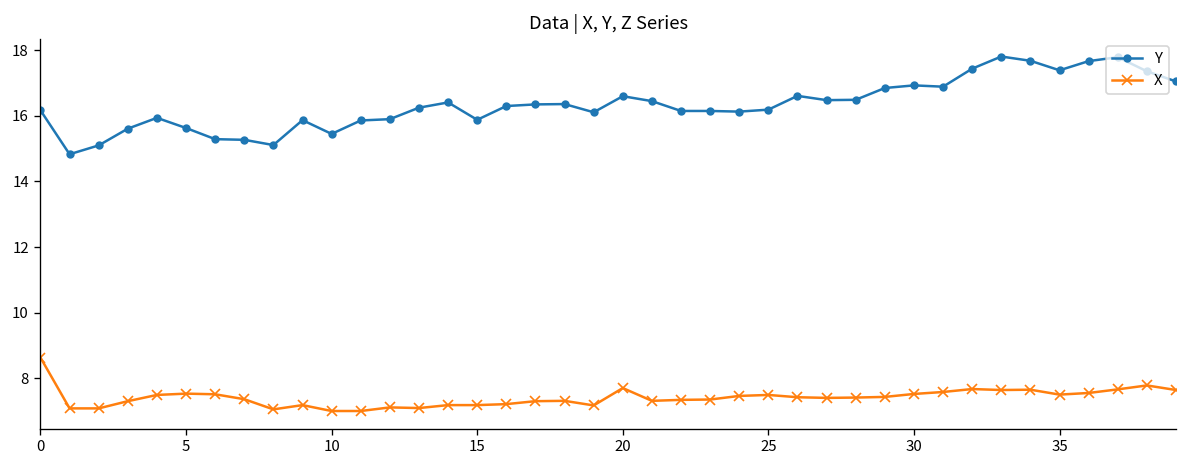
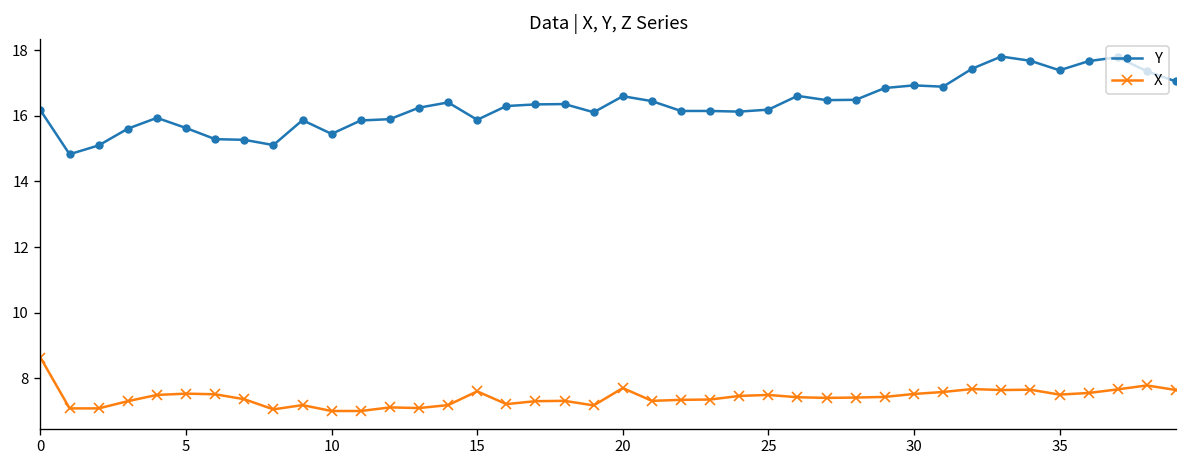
  {
    "Y": {
      "0": 16.2,
      "5": 15.6,
      "10": 15.5,
      "15": 15.9,
      "20": 16.6,
      "25": 16.2,
      "30": 16.9,
      "35": 17.4
    },
    "X": {
      "0": 8.6,
      "5": 7.5,
      "10": 7.0,
-     "15": 7.2,
+     "15": 7.6,
      "20": 7.7,
      "25": 7.5,
      "30": 7.5,
      "35": 7.5
    }
  }
